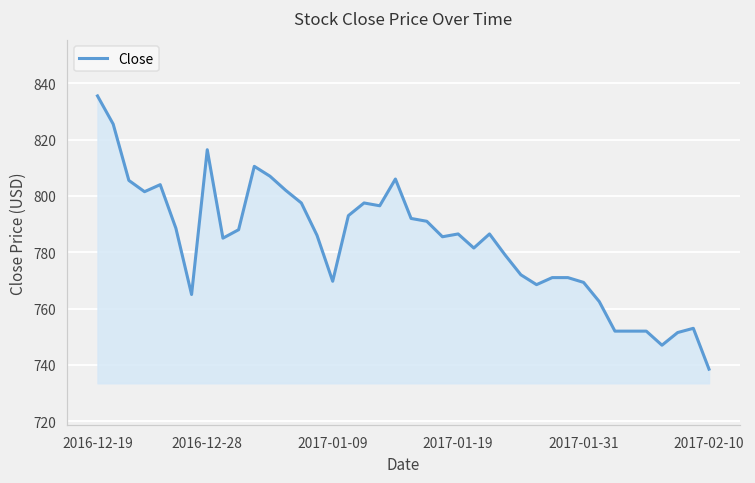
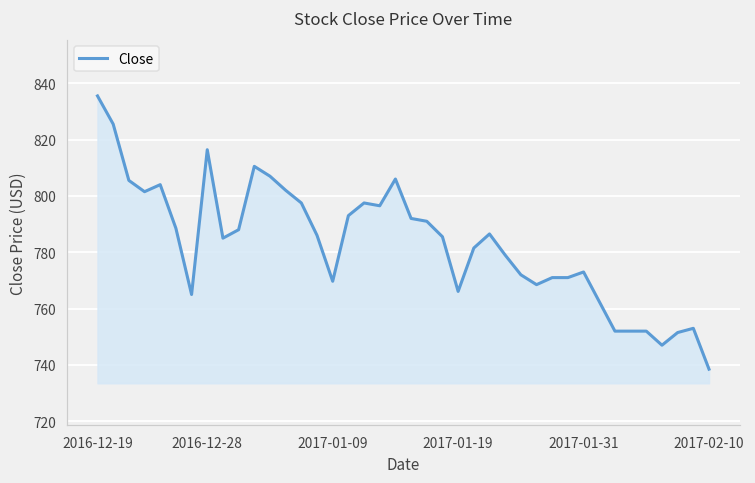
  {
    "2016-12-19": 836,
    "2016-12-28": 816,
    "2017-01-09": 770,
-   "2017-01-19": 787,
-   "2017-01-31": 769,
+   "2017-01-19": 766,
+   "2017-01-31": 773,
    "2017-02-10": 739
  }
